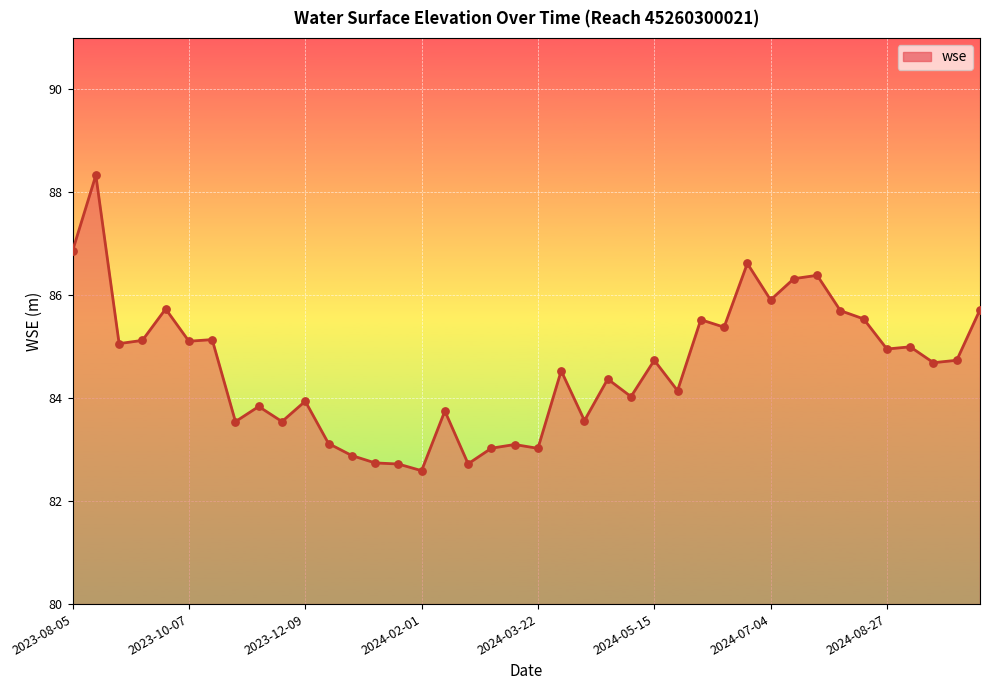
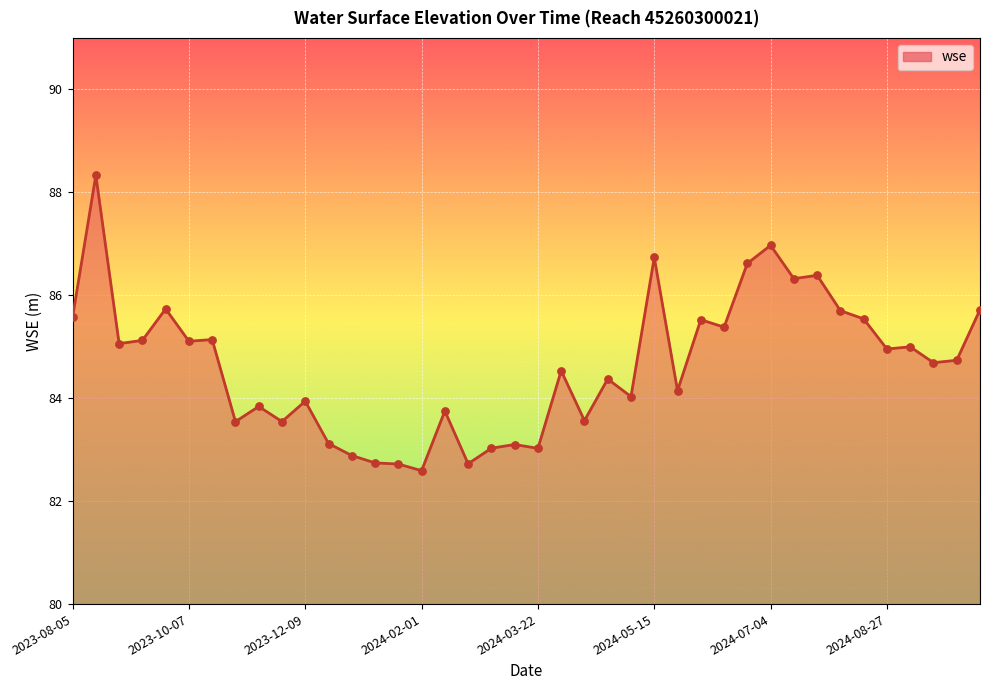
  {
-   "2023-08-05": 86.9,
+   "2023-08-05": 85.6,
    "2023-10-07": 85.1,
    "2023-12-09": 83.9,
    "2024-02-01": 82.6,
    "2024-03-22": 83.0,
-   "2024-05-15": 84.7,
-   "2024-07-04": 85.9,
+   "2024-05-15": 86.7,
+   "2024-07-04": 87.0,
    "2024-08-27": 85.0
  }
